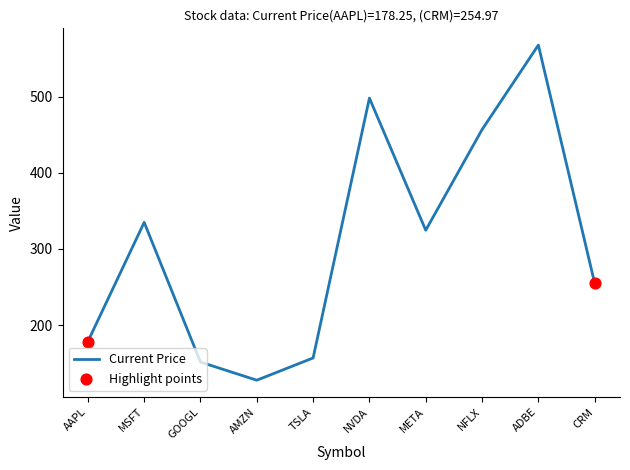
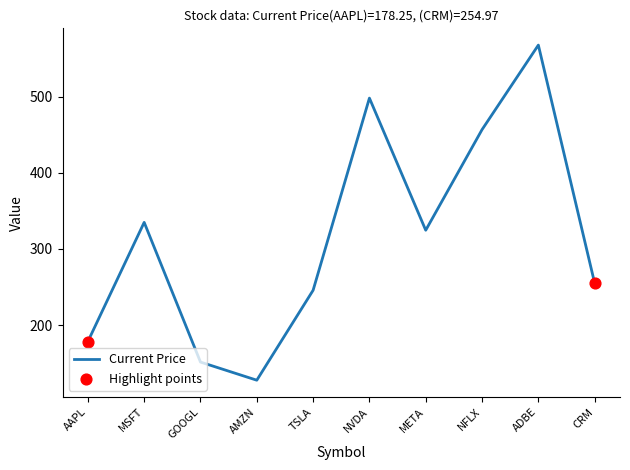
  {
    "Current Price": {
      "MSFT": 330,
      "AMZN": 130,
-     "TSLA": 160,
+     "TSLA": 250,
      "NVDA": 500,
      "META": 320,
      "NFLX": 460,
      "ADBE": 570
    }
  }
